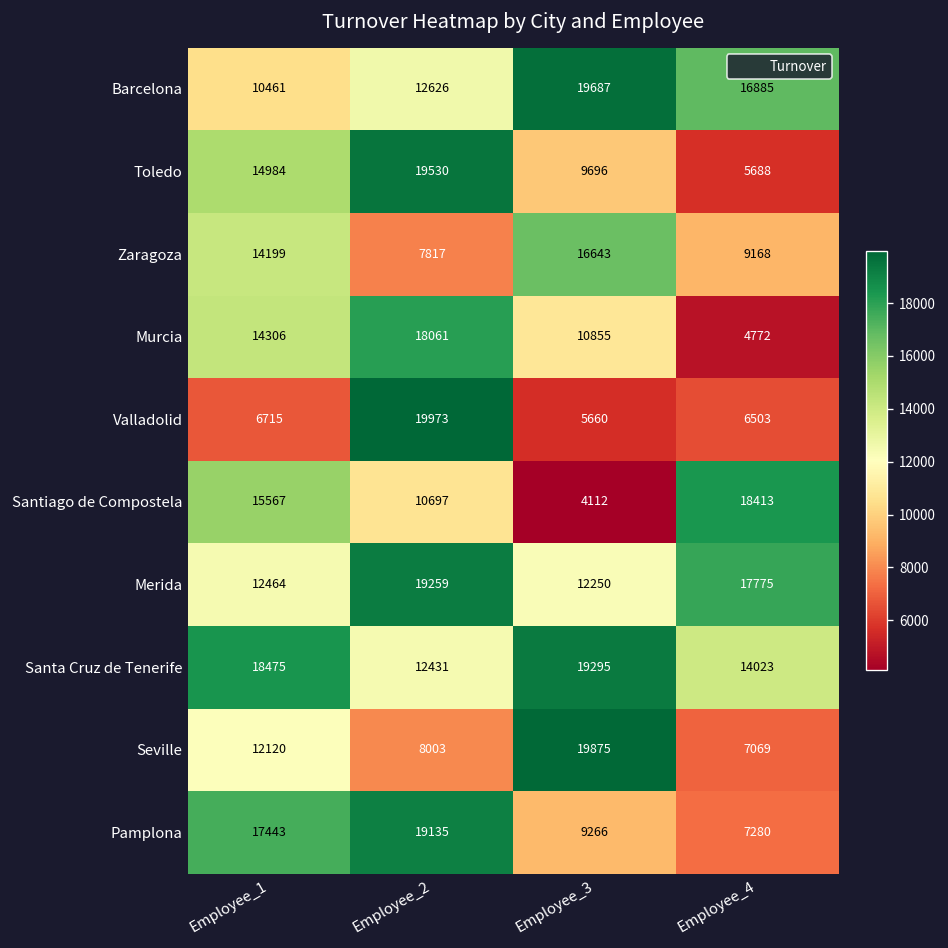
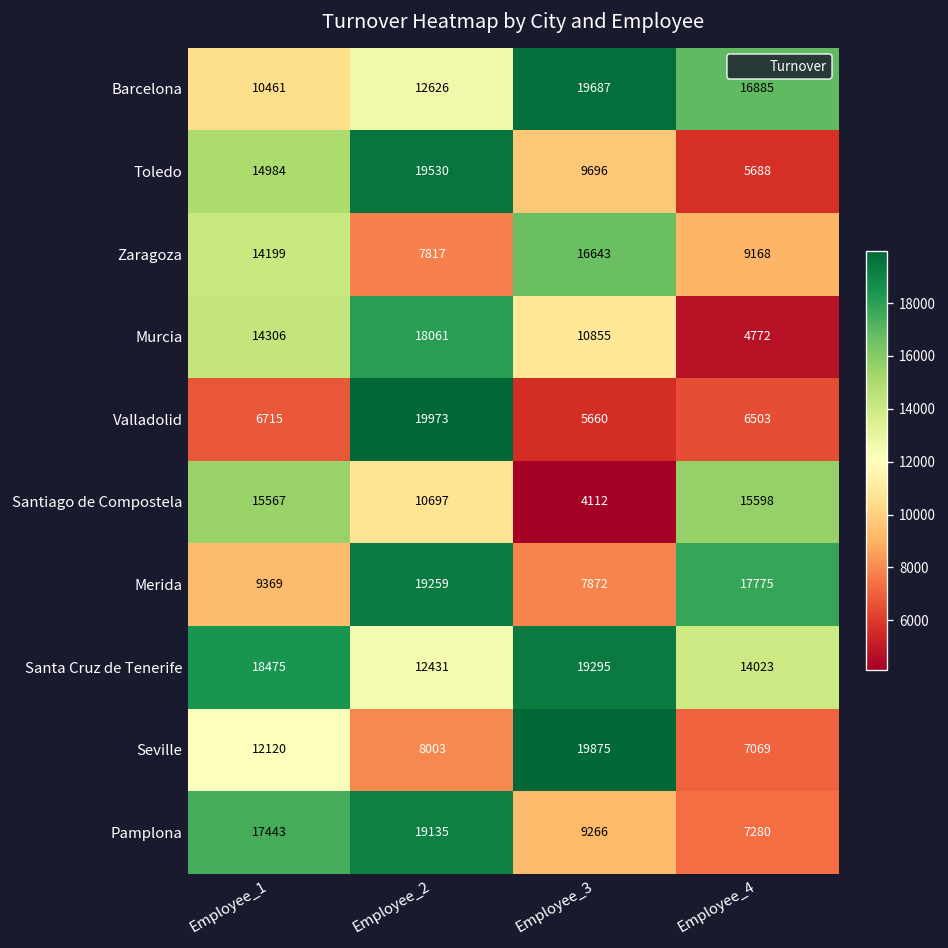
  {
    "Barcelona": {
      "Employee_1": 10461,
      "Employee_2": 12626,
      "Employee_3": 19687,
      "Employee_4": 16885
    },
    "Toledo": {
      "Employee_1": 14984,
      "Employee_2": 19530,
      "Employee_3": 9696,
      "Employee_4": 5688
    },
    "Zaragoza": {
      "Employee_1": 14199,
      "Employee_2": 7817,
      "Employee_3": 16643,
      "Employee_4": 9168
    },
    "Murcia": {
      "Employee_1": 14306,
      "Employee_2": 18061,
      "Employee_3": 10855,
      "Employee_4": 4772
    },
    "Valladolid": {
      "Employee_1": 6715,
      "Employee_2": 19973,
      "Employee_3": 5660,
      "Employee_4": 6503
    },
    "Santiago de Compostela": {
      "Employee_1": 15567,
      "Employee_2": 10697,
      "Employee_3": 4112,
-     "Employee_4": 18413
+     "Employee_4": 15598
    },
    "Merida": {
-     "Employee_1": 12464,
+     "Employee_1": 9369,
      "Employee_2": 19259,
-     "Employee_3": 12250,
+     "Employee_3": 7872,
      "Employee_4": 17775
    },
    "Santa Cruz de Tenerife": {
      "Employee_1": 18475,
      "Employee_2": 12431,
      "Employee_3": 19295,
      "Employee_4": 14023
    },
    "Seville": {
      "Employee_1": 12120,
      "Employee_2": 8003,
      "Employee_3": 19875,
      "Employee_4": 7069
    },
    "Pamplona": {
      "Employee_1": 17443,
      "Employee_2": 19135,
      "Employee_3": 9266,
      "Employee_4": 7280
    }
  }
